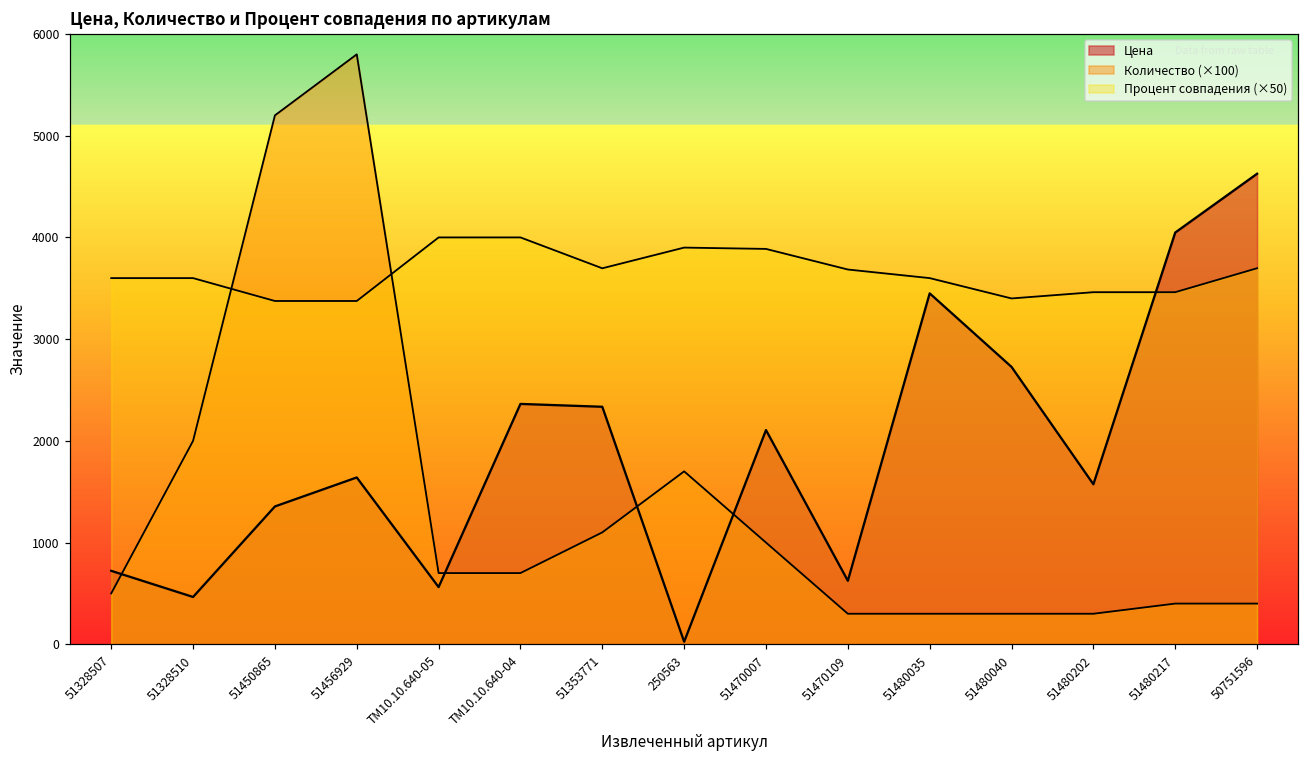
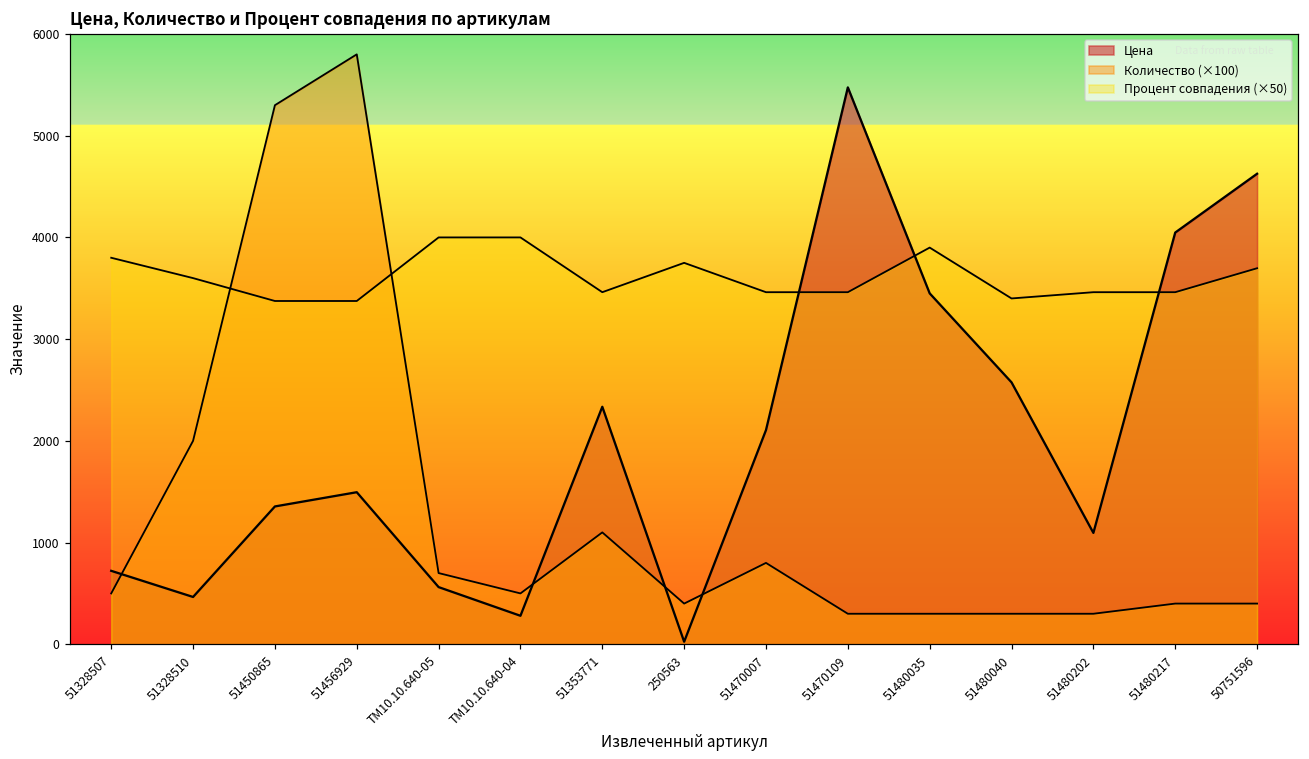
  {
    "Цена": {
      "51328507": 700,
      "51328510": 500,
      "51450865": 1400,
-     "51456929": 1600,
+     "51456929": 1500,
      "ТМ10.10.640-05": 600,
-     "ТМ10.10.640-04": 2400,
+     "ТМ10.10.640-04": 300,
      "51353771": 2300,
      "250563": 0,
      "51470007": 2100,
-     "51470109": 600,
+     "51470109": 5500,
      "51480035": 3500,
-     "51480040": 2700,
-     "51480202": 1600,
+     "51480040": 2600,
+     "51480202": 1100,
      "51480217": 4000,
      "50751596": 4600
    },
    "Количество (×100)": {
      "51328507": 500,
      "51328510": 2000,
-     "51450865": 5200,
+     "51450865": 5300,
      "51456929": 5800,
      "ТМ10.10.640-05": 700,
-     "ТМ10.10.640-04": 700,
+     "ТМ10.10.640-04": 500,
      "51353771": 1100,
-     "250563": 1700,
-     "51470007": 1000,
+     "250563": 400,
+     "51470007": 800,
      "51470109": 300,
      "51480035": 300,
      "51480040": 300,
      "51480202": 300,
      "51480217": 400,
      "50751596": 400
    },
    "Процент совпадения (×50)": {
-     "51328507": 3600,
+     "51328507": 3800,
      "51328510": 3600,
      "51450865": 3400,
      "51456929": 3400,
      "ТМ10.10.640-05": 4000,
      "ТМ10.10.640-04": 4000,
-     "51353771": 3700,
-     "250563": 3900,
-     "51470007": 3900,
-     "51470109": 3700,
-     "51480035": 3600,
+     "51353771": 3500,
+     "250563": 3800,
+     "51470007": 3500,
+     "51470109": 3500,
+     "51480035": 3900,
      "51480040": 3400,
      "51480202": 3500,
      "51480217": 3500,
      "50751596": 3700
    }
  }
